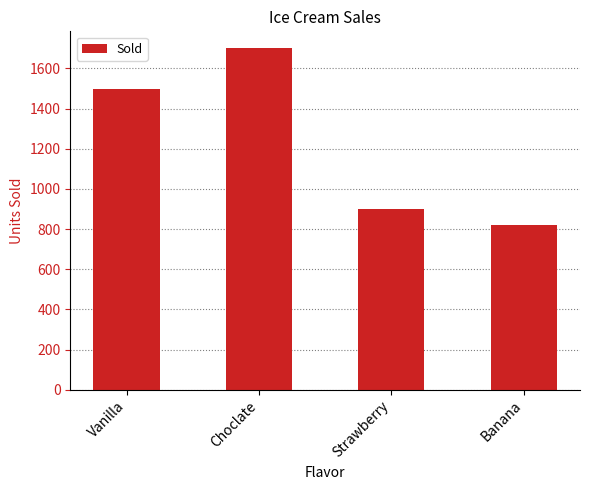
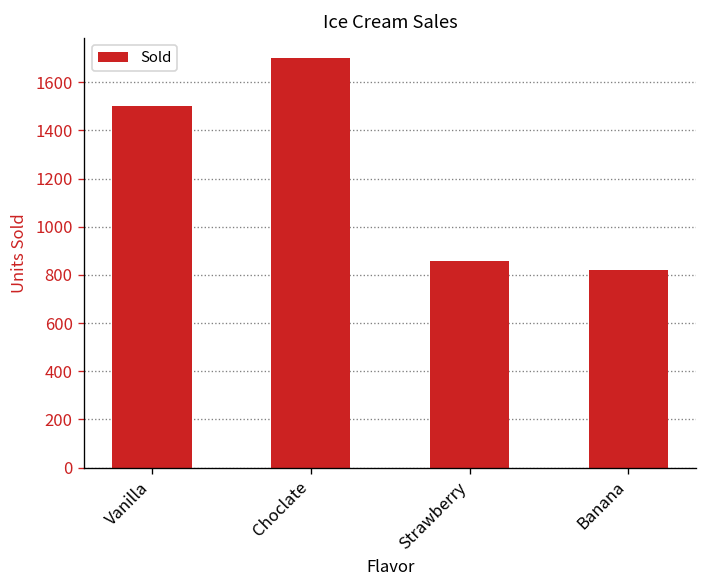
  {
    "Vanilla": 1500,
    "Choclate": 1700,
-   "Strawberry": 900,
+   "Strawberry": 860,
    "Banana": 820
  }
